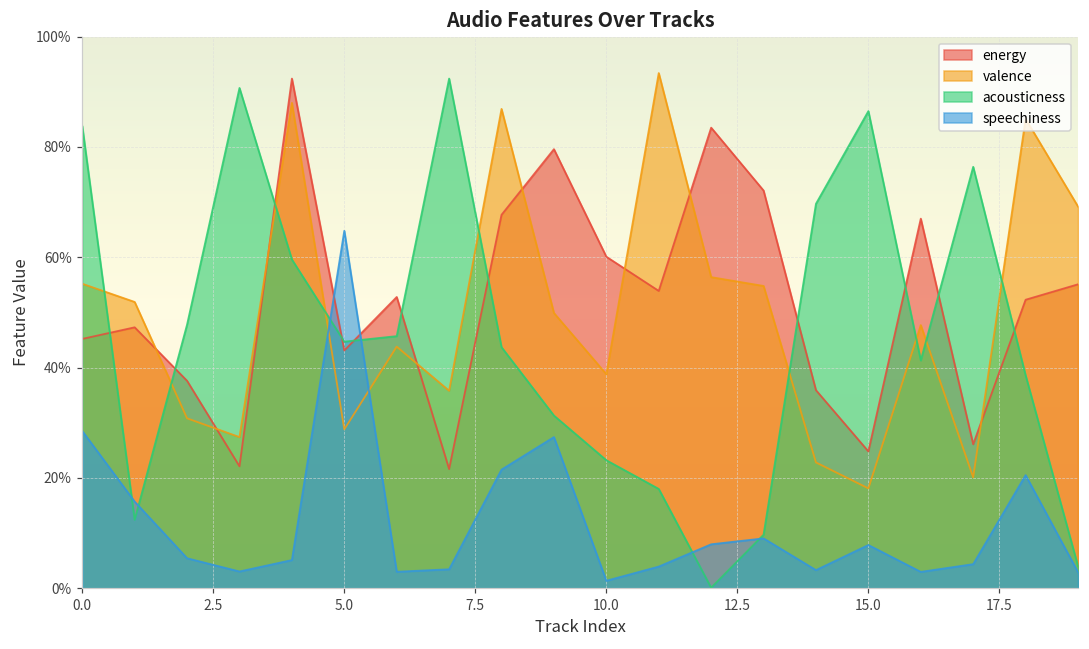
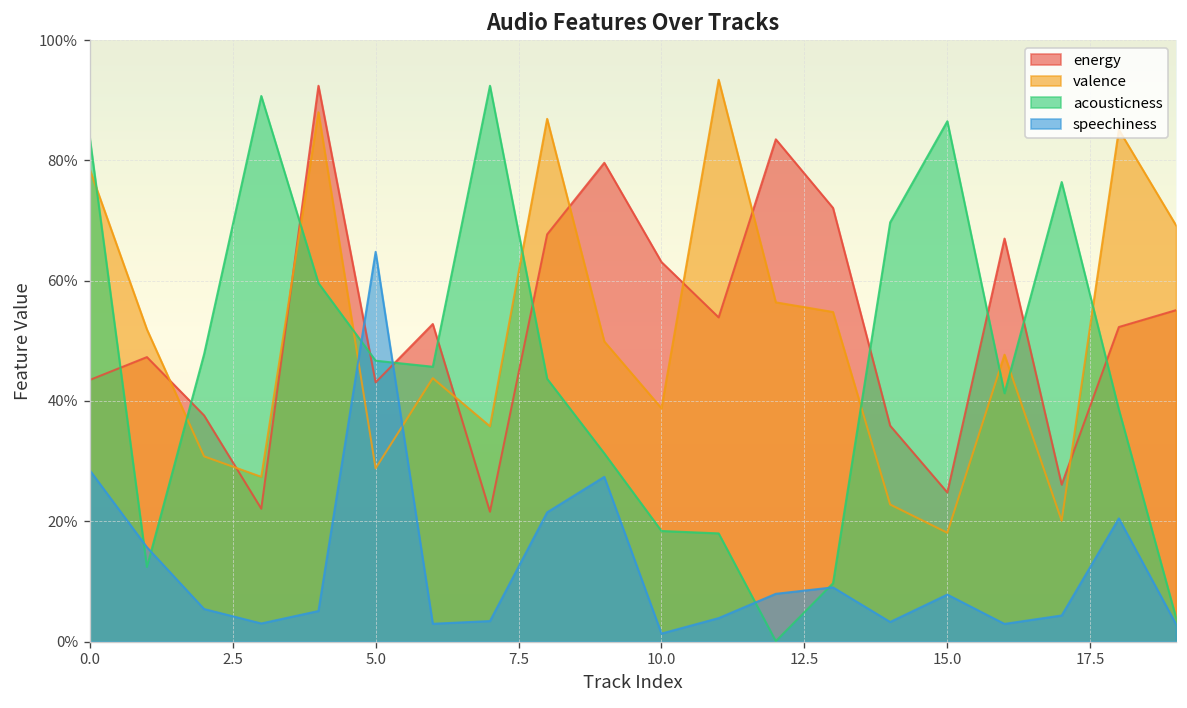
  {
    "energy": {
-     "0.0": "45%",
+     "0.0": "44%",
      "5.0": "43%",
-     "10.0": "60%",
+     "10.0": "63%",
      "15.0": "25%"
    },
    "valence": {
-     "0.0": "55%",
+     "0.0": "79%",
      "5.0": "29%",
      "10.0": "39%",
      "15.0": "18%"
    },
    "acousticness": {
      "0.0": "84%",
-     "5.0": "45%",
-     "10.0": "23%",
+     "5.0": "47%",
+     "10.0": "18%",
      "15.0": "87%"
    },
    "speechiness": {
      "0.0": "28%",
      "5.0": "65%",
      "10.0": "1%",
      "15.0": "8%"
    }
  }
